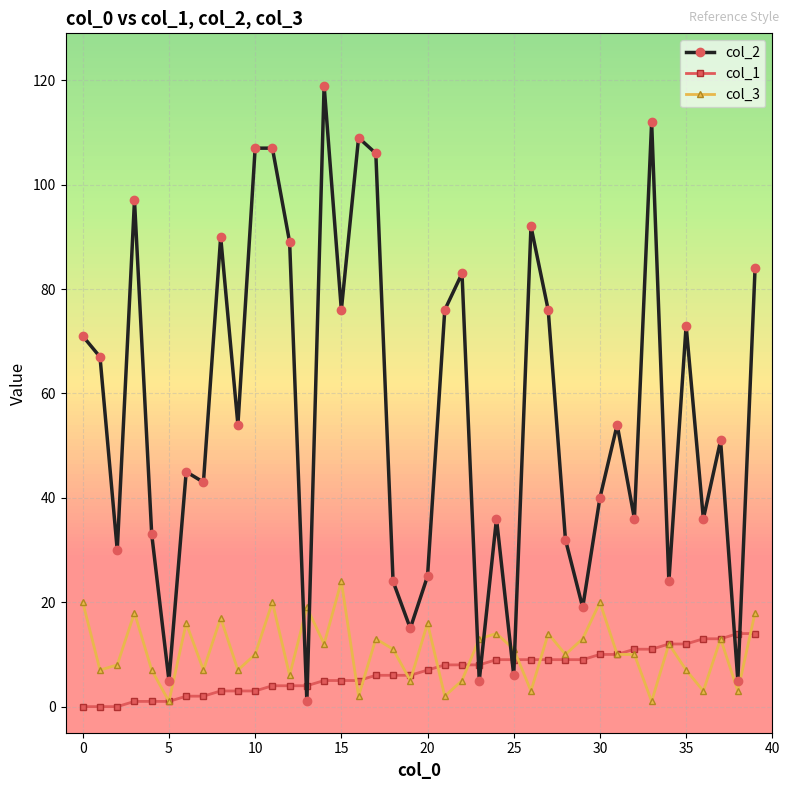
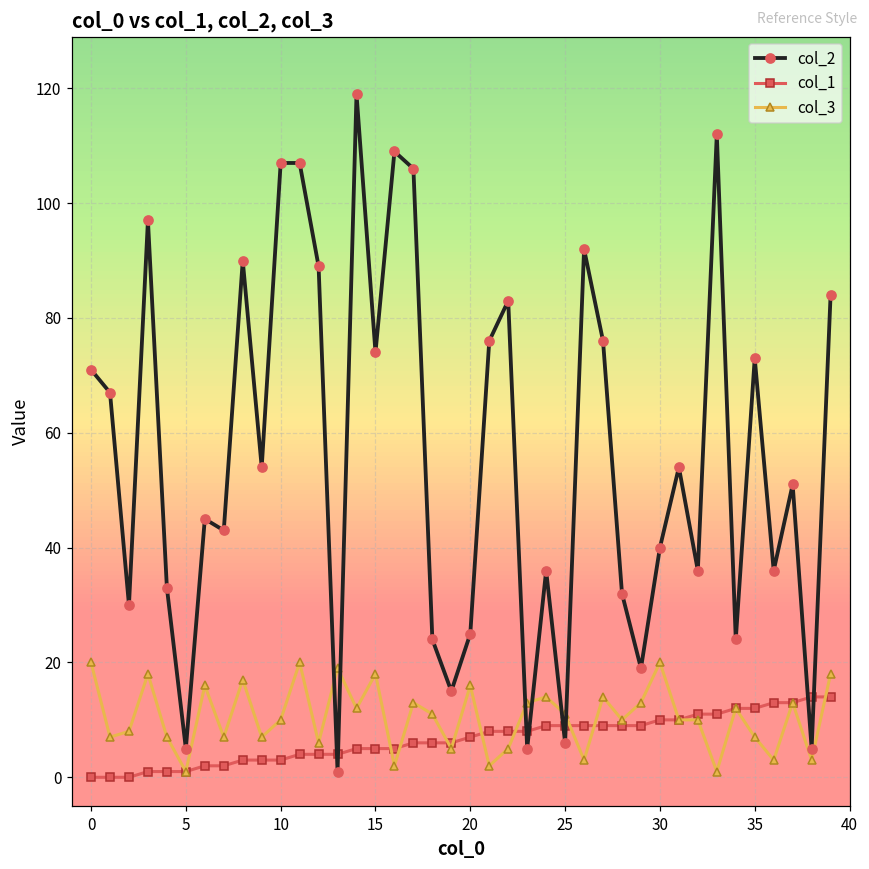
  {
    "col_2": {
      "0": 71,
      "5": 5,
      "10": 107,
-     "15": 76,
+     "15": 74,
      "20": 25,
      "25": 6,
      "30": 40,
      "35": 73
    },
    "col_1": {
      "0": 0,
      "10": 3,
      "15": 5,
      "20": 7,
      "25": 9,
      "30": 10,
      "35": 12
    },
    "col_3": {
      "0": 20,
      "10": 10,
-     "15": 24,
+     "15": 18,
      "20": 16,
      "25": 11,
      "30": 20,
      "35": 7
    }
  }
